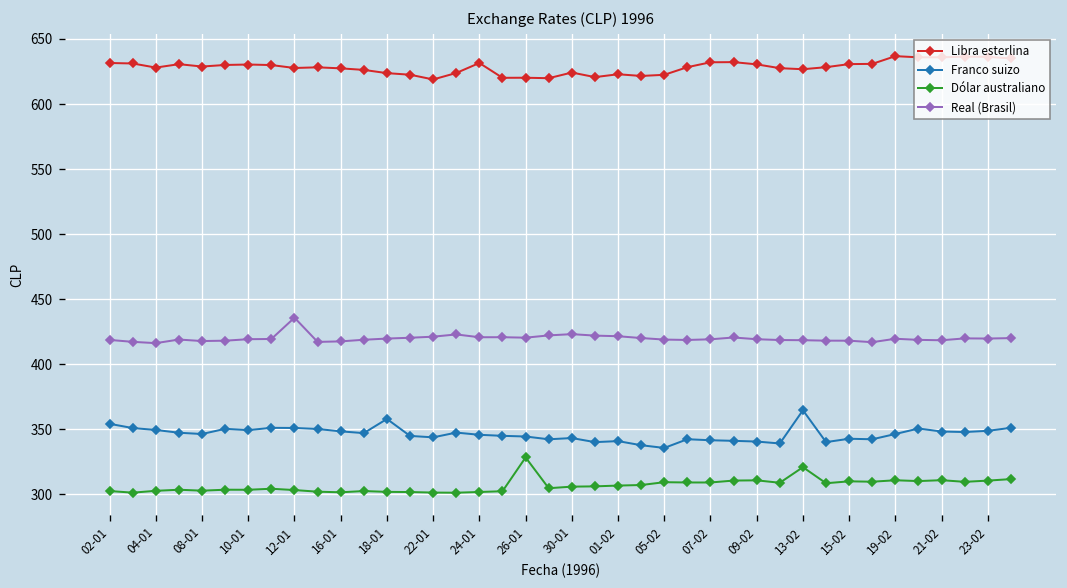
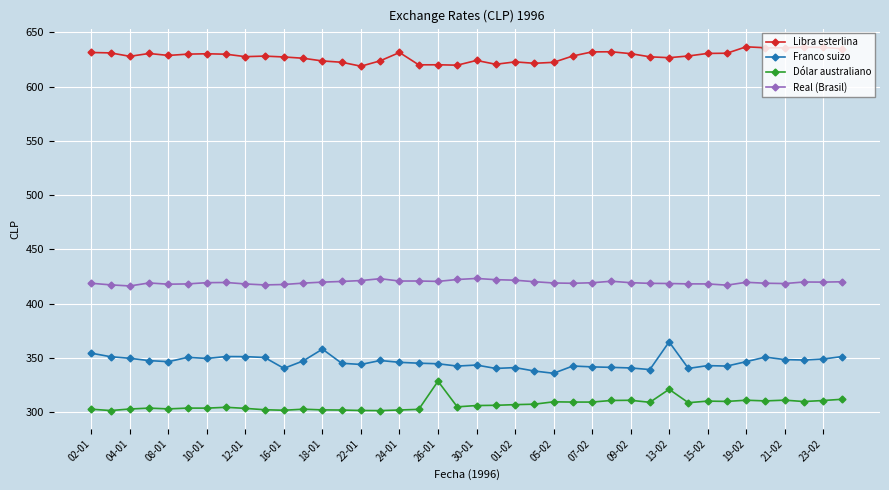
  {
    "Libra esterlina": {
      "02-01": 632,
      "04-01": 628,
      "08-01": 629,
      "10-01": 630,
      "12-01": 628,
      "16-01": 627,
      "18-01": 624,
      "22-01": 619,
      "24-01": 632,
      "26-01": 620,
      "30-01": 624,
      "01-02": 623,
      "05-02": 622,
      "07-02": 632,
      "09-02": 631,
      "13-02": 627,
      "15-02": 631,
      "19-02": 637
    },
    "Franco suizo": {
      "02-01": 354,
      "04-01": 350,
      "08-01": 346,
      "10-01": 349,
      "12-01": 351,
-     "16-01": 348,
+     "16-01": 340,
      "18-01": 358,
      "22-01": 344,
      "24-01": 346,
      "26-01": 345,
      "30-01": 343,
      "01-02": 341,
      "05-02": 336,
      "07-02": 342,
      "09-02": 341,
      "13-02": 365,
      "15-02": 343,
      "19-02": 346,
      "21-02": 348,
      "23-02": 349
    },
    "Dólar australiano": {
      "02-01": 303,
      "04-01": 303,
      "08-01": 303,
      "10-01": 304,
      "12-01": 303,
      "16-01": 302,
      "18-01": 302,
      "22-01": 301,
      "24-01": 302,
      "26-01": 328,
      "30-01": 306,
      "01-02": 307,
      "05-02": 309,
      "07-02": 309,
      "09-02": 311,
      "13-02": 321,
      "15-02": 310,
      "19-02": 311,
      "21-02": 311,
      "23-02": 311
    },
    "Real (Brasil)": {
      "02-01": 419,
      "04-01": 416,
      "08-01": 418,
      "10-01": 419,
-     "12-01": 436,
+     "12-01": 418,
      "16-01": 418,
      "18-01": 420,
      "22-01": 421,
      "24-01": 421,
      "26-01": 420,
      "30-01": 423,
      "01-02": 422,
      "05-02": 419,
      "07-02": 419,
      "09-02": 419,
      "13-02": 419,
      "15-02": 418,
      "19-02": 420,
      "21-02": 418,
      "23-02": 420
    }
  }
